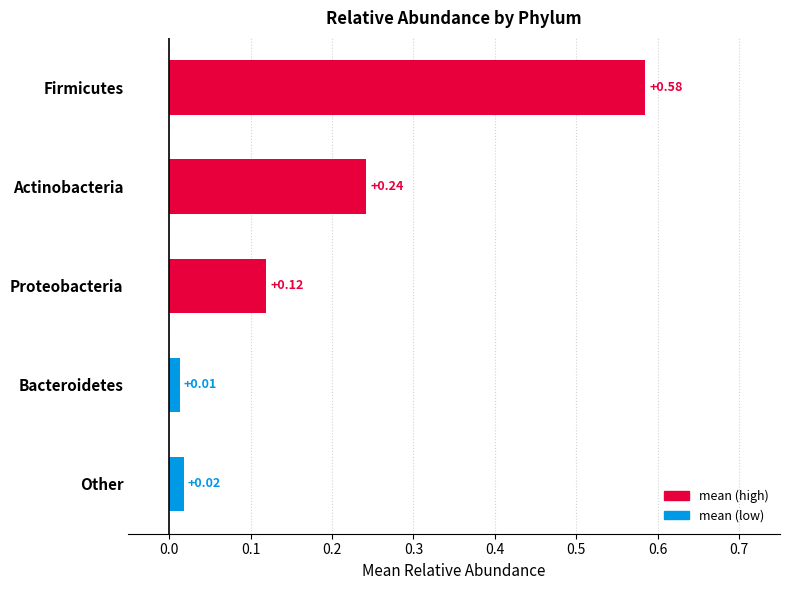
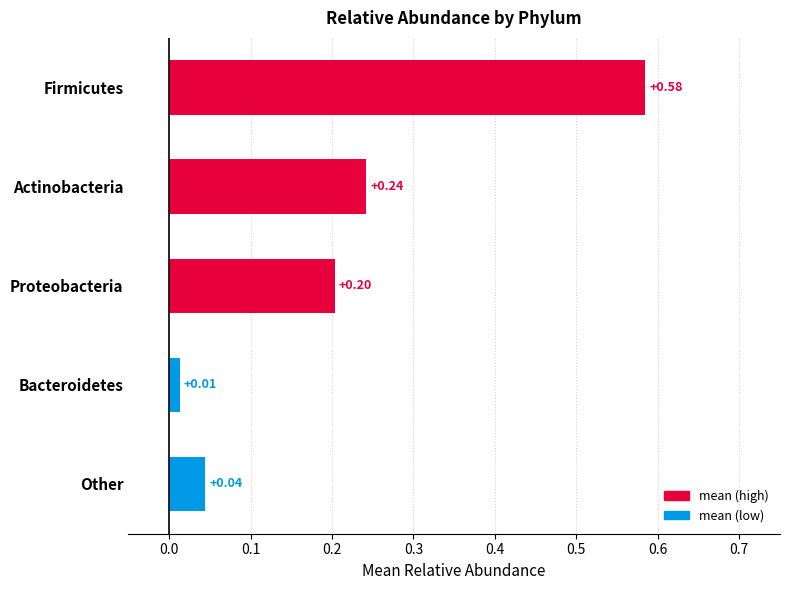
  {
    "Firmicutes": "+0.58",
    "Actinobacteria": "+0.24",
-   "Proteobacteria": "+0.12",
+   "Proteobacteria": "+0.20",
    "Bacteroidetes": "+0.01",
-   "Other": "+0.02"
+   "Other": "+0.04"
  }
